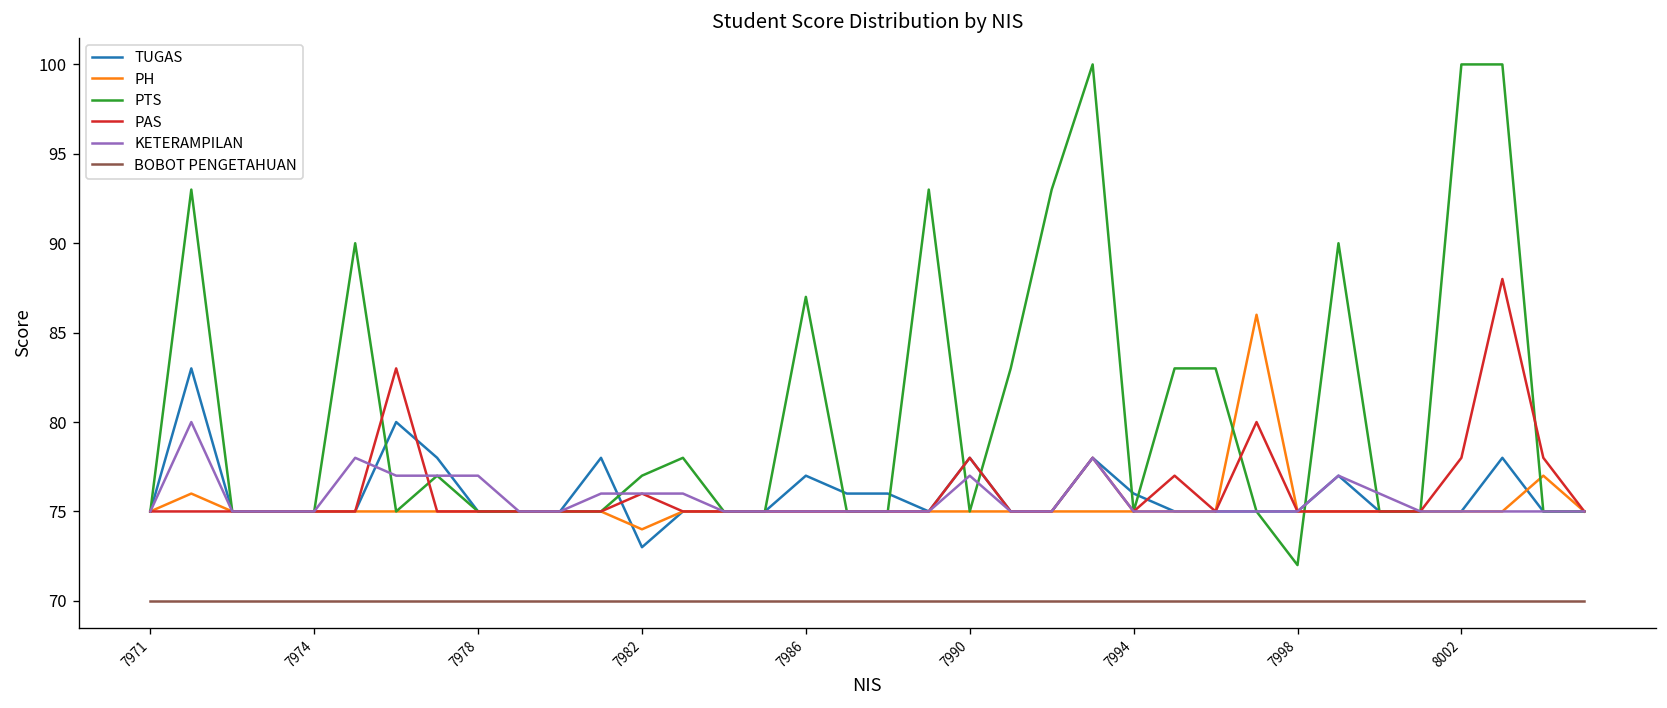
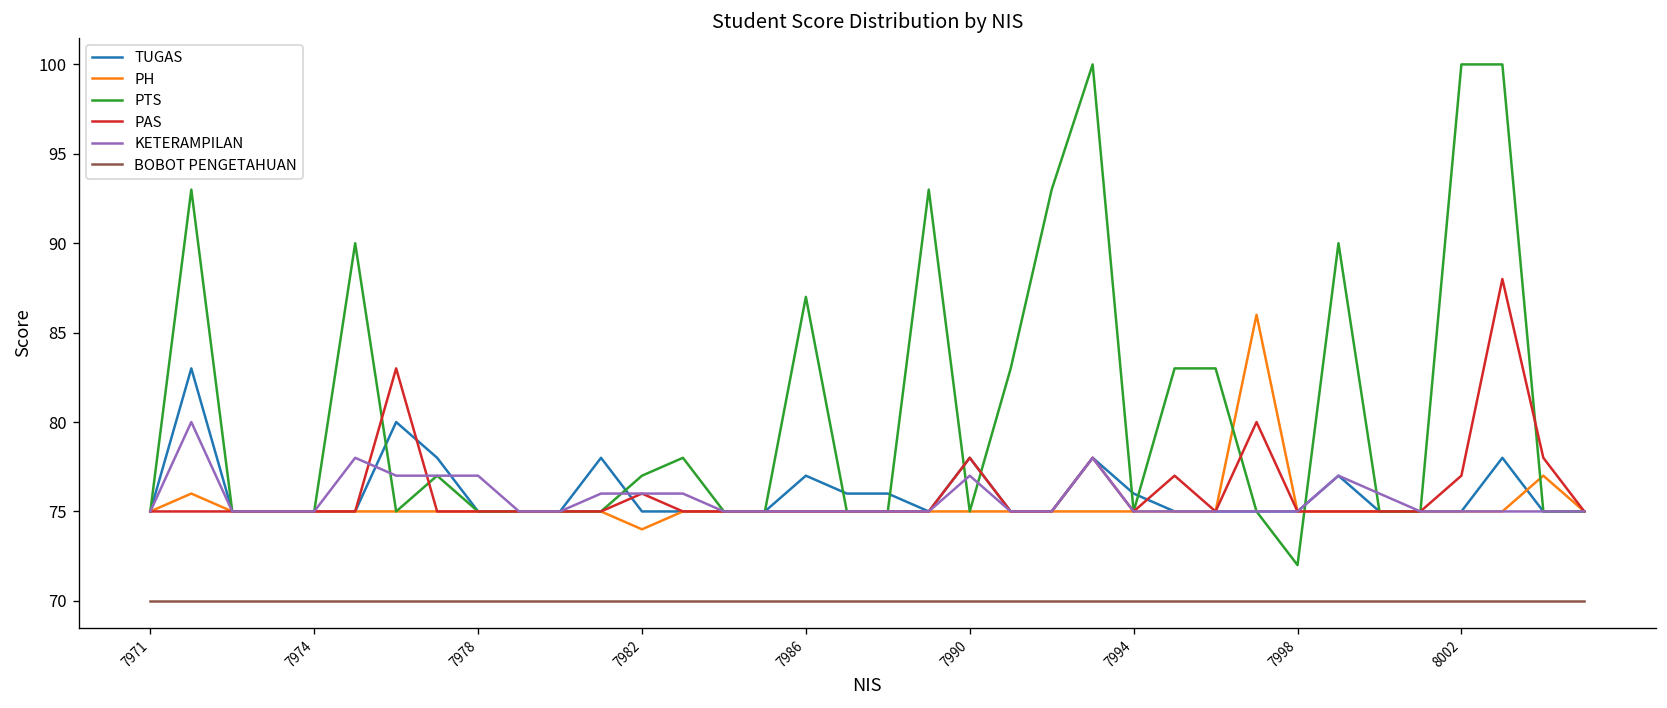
  {
    "TUGAS": {
-     "7982": 73,
+     "7982": 75,
      "7986": 77,
      "7994": 76
    },
    "PH": {
      "7982": 74
    },
    "PTS": {
      "7982": 77,
      "7986": 87,
      "7998": 72,
      "8002": 100
    },
    "PAS": {
-     "8002": 78
+     "8002": 77
    },
    "KETERAMPILAN": {
      "7978": 77,
      "7990": 77
    },
    "BOBOT PENGETAHUAN": {
      "7971": 70,
      "7974": 70,
      "7978": 70,
      "7982": 70,
      "7986": 70,
      "7990": 70,
      "7994": 70,
      "7998": 70,
      "8002": 70
    }
  }
